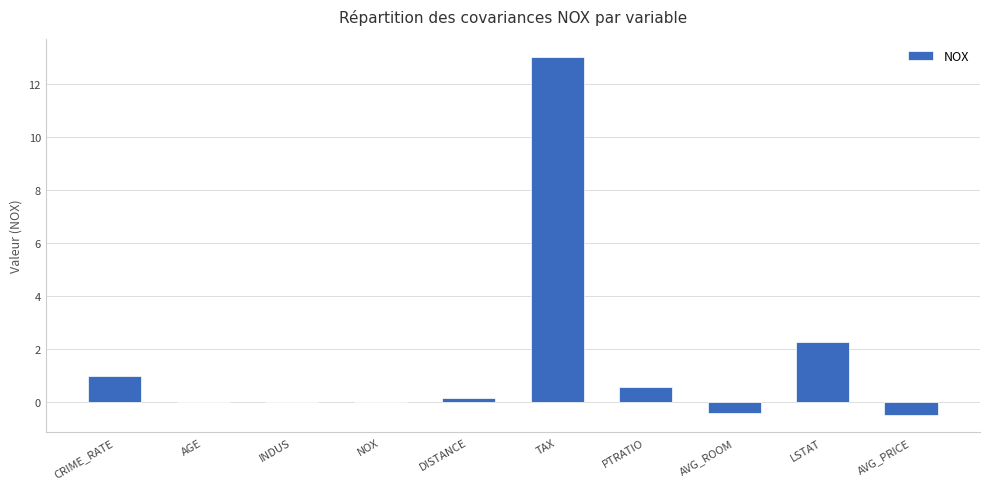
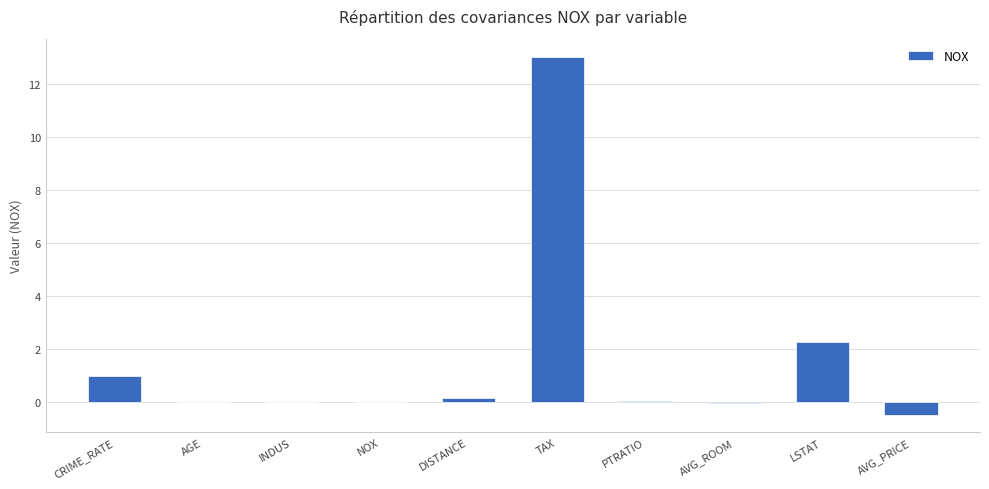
  {
    "CRIME_RATE": 1.0,
    "AGE": 0.0,
    "INDUS": 0.0,
    "DISTANCE": 0.2,
    "TAX": 13.0,
-   "PTRATIO": 0.6,
-   "AVG_ROOM": -0.4,
+   "PTRATIO": 0.0,
+   "AVG_ROOM": 0.0,
    "LSTAT": 2.3,
    "AVG_PRICE": -0.5
  }
